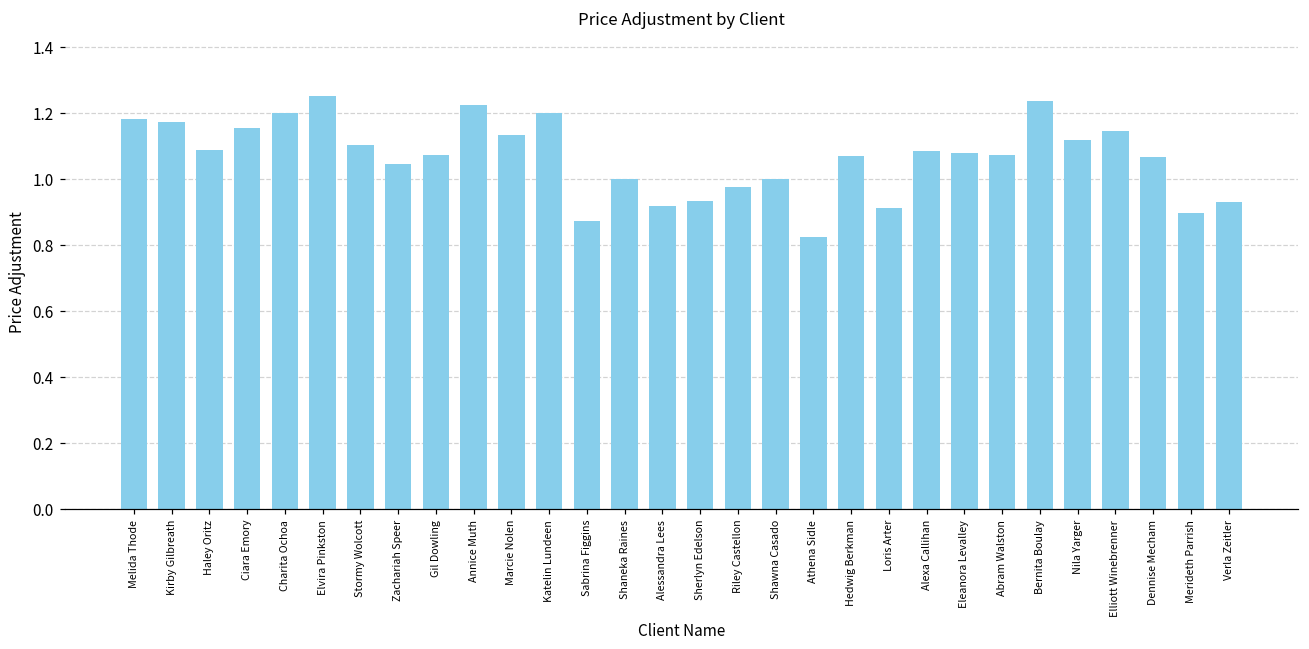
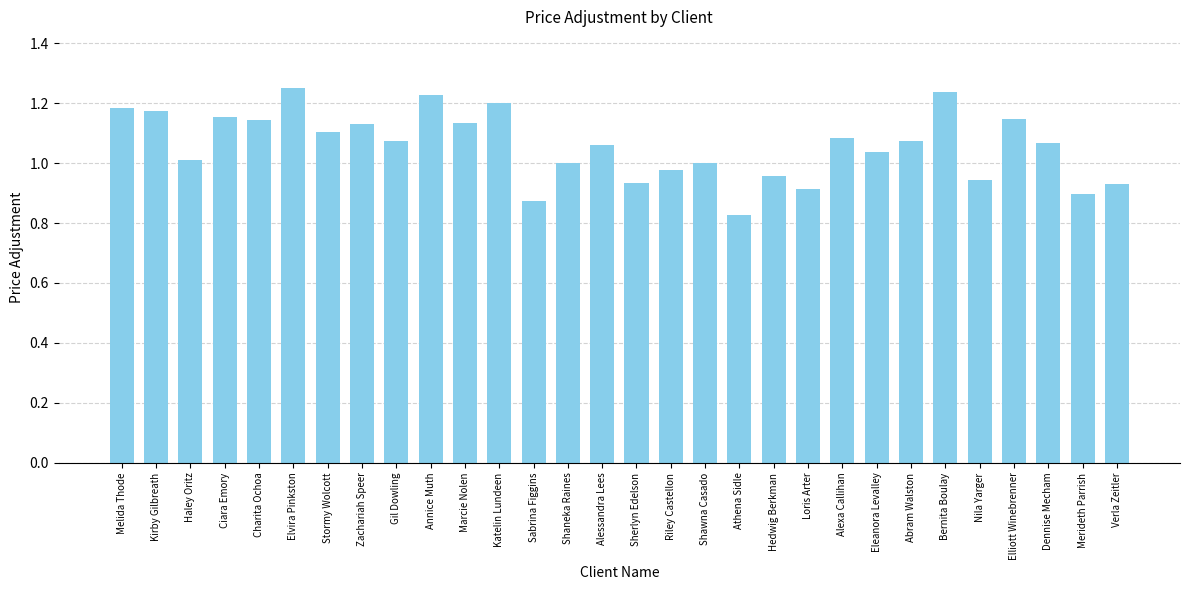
  {
    "Melida Thode": 1.18,
    "Kirby Gilbreath": 1.17,
-   "Haley Oritz": 1.09,
+   "Haley Oritz": 1.01,
    "Ciara Emory": 1.15,
-   "Charita Ochoa": 1.20,
+   "Charita Ochoa": 1.14,
    "Elvira Pinkston": 1.25,
    "Stormy Wolcott": 1.10,
-   "Zachariah Speer": 1.05,
+   "Zachariah Speer": 1.13,
    "Gil Dowling": 1.07,
    "Annice Muth": 1.23,
    "Marcie Nolen": 1.13,
    "Katelin Lundeen": 1.20,
    "Sabrina Figgins": 0.87,
    "Shaneka Raines": 1.00,
-   "Alessandra Lees": 0.92,
+   "Alessandra Lees": 1.06,
    "Sherlyn Edelson": 0.93,
    "Riley Castellon": 0.98,
    "Shawna Casado": 1.00,
    "Athena Sidle": 0.83,
-   "Hedwig Berkman": 1.07,
+   "Hedwig Berkman": 0.96,
    "Loris Arter": 0.91,
    "Alexa Callihan": 1.08,
-   "Eleanora Levalley": 1.08,
+   "Eleanora Levalley": 1.04,
    "Abram Walston": 1.07,
    "Bernita Boulay": 1.24,
-   "Nila Yarger": 1.12,
+   "Nila Yarger": 0.94,
    "Elliott Winebrenner": 1.15,
    "Dennise Mecham": 1.07,
    "Merideth Parrish": 0.90,
    "Verla Zeitler": 0.93
  }
